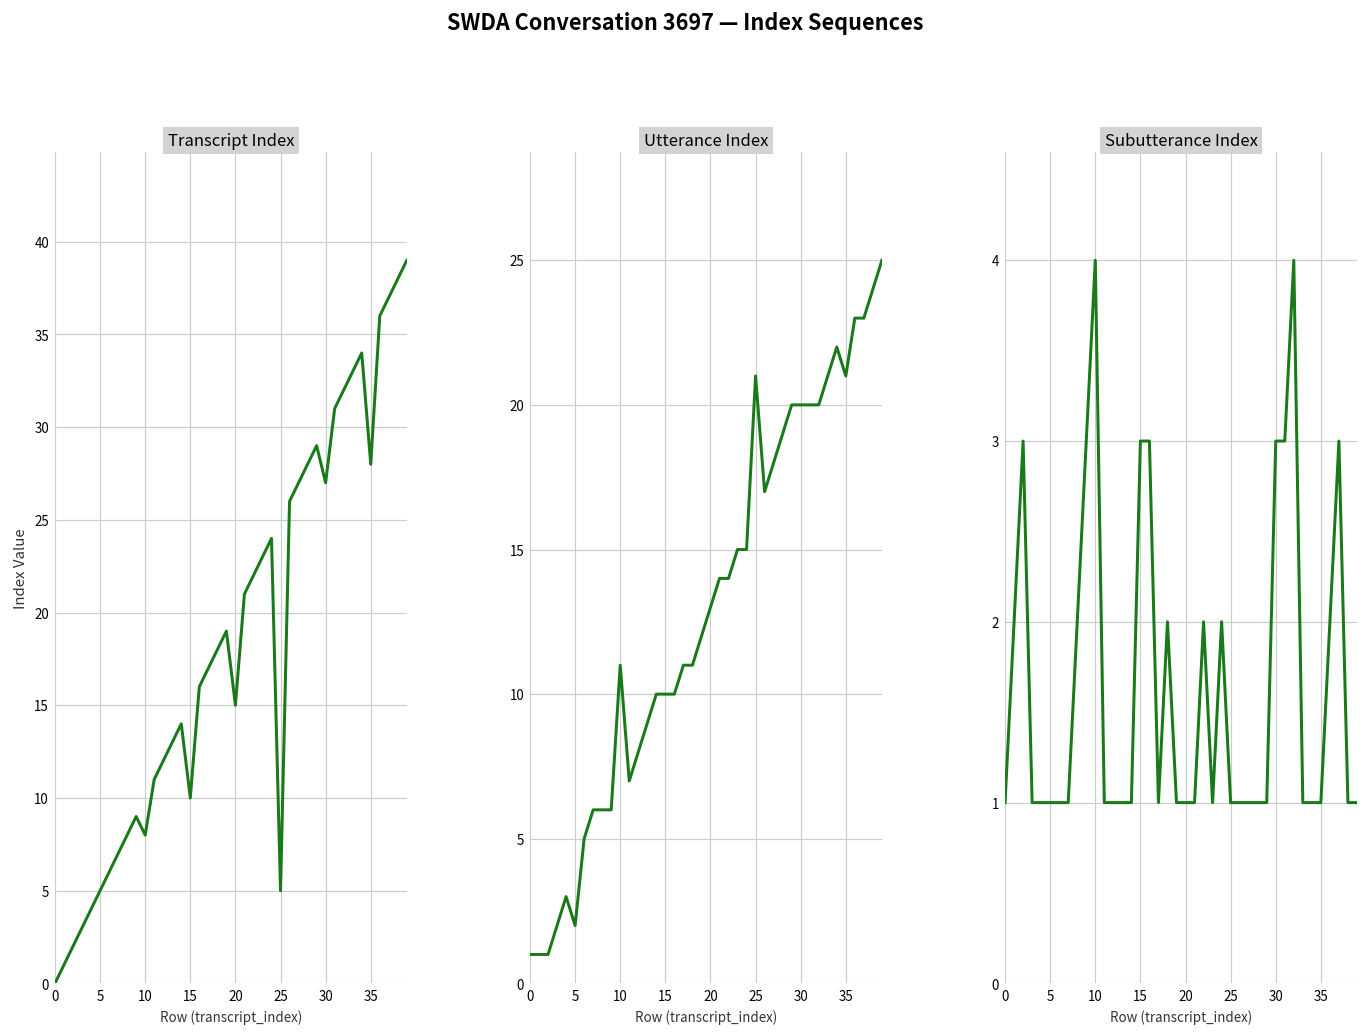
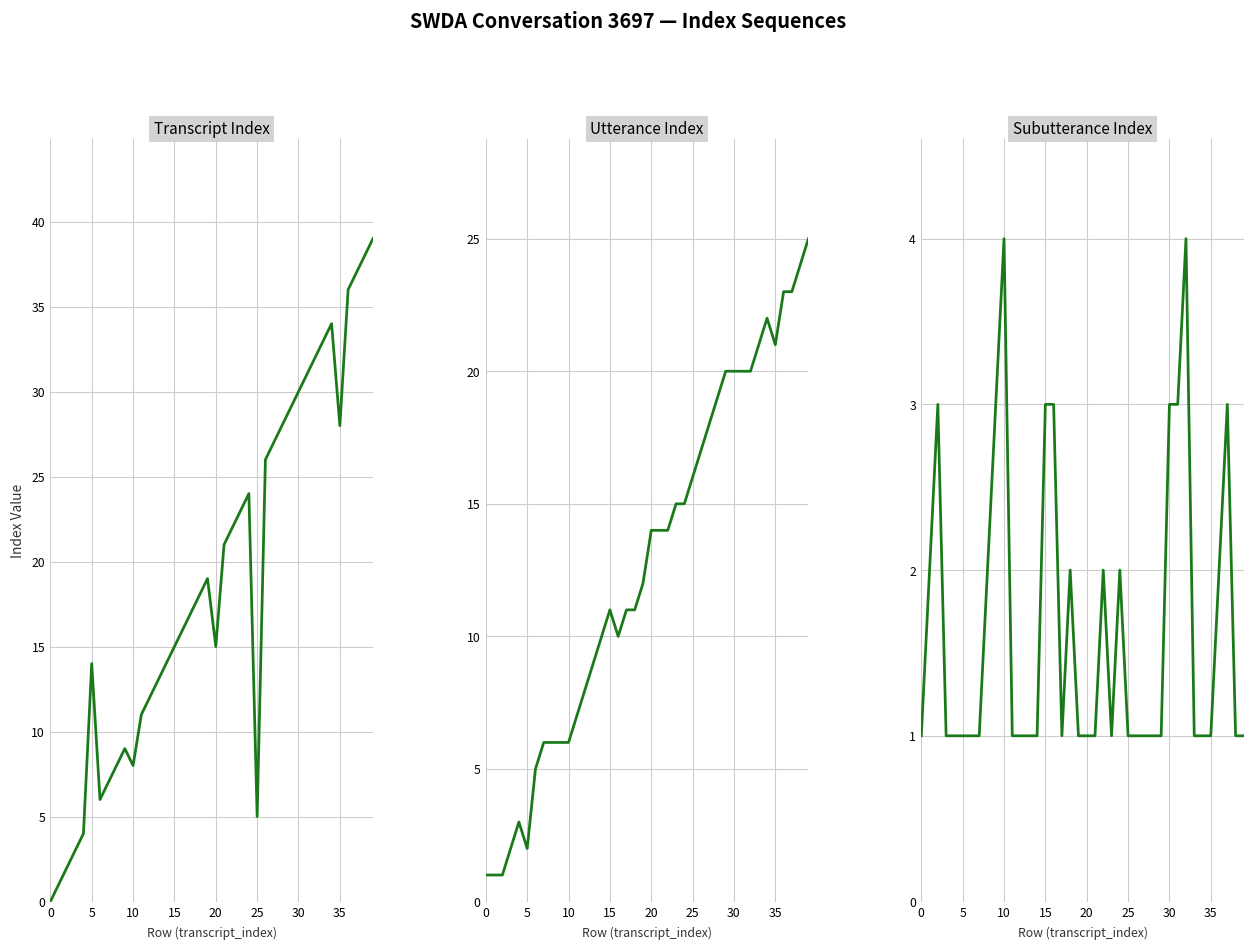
  {
    "Transcript Index": {
      "0": 0,
-     "5": 5,
+     "5": 14,
      "10": 8,
-     "15": 10,
+     "15": 15,
      "20": 15,
      "25": 5,
-     "30": 27,
+     "30": 30,
      "35": 28
    },
    "Utterance Index": {
      "0": 1,
      "5": 2,
-     "10": 11,
-     "15": 10,
-     "20": 13,
-     "25": 21,
+     "10": 6,
+     "15": 11,
+     "20": 14,
+     "25": 16,
      "30": 20,
      "35": 21
    },
    "Subutterance Index": {
      "0": 1.00,
      "5": 1.00,
      "10": 4.00,
      "15": 3.00,
      "20": 1.00,
      "25": 1.00,
      "30": 3.00,
      "35": 1.00
    }
  }
